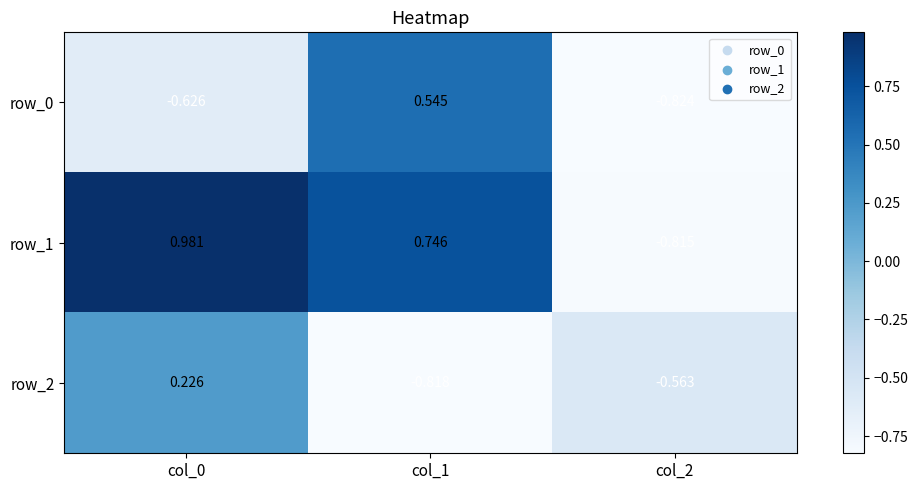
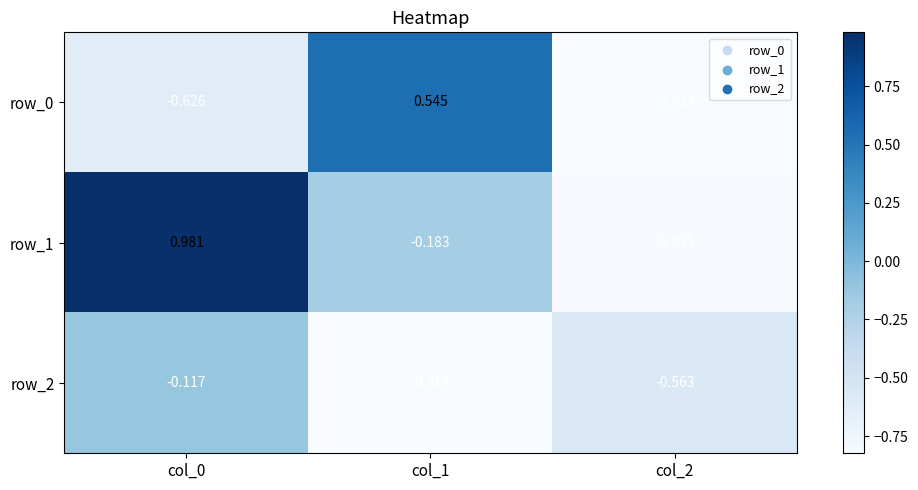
  {
    "row_0": {
      "col_1": 0.545
    },
    "row_1": {
      "col_0": 0.981,
-     "col_1": 0.746
+     "col_1": -0.183
    },
    "row_2": {
-     "col_0": 0.226
+     "col_0": -0.117
    }
  }
